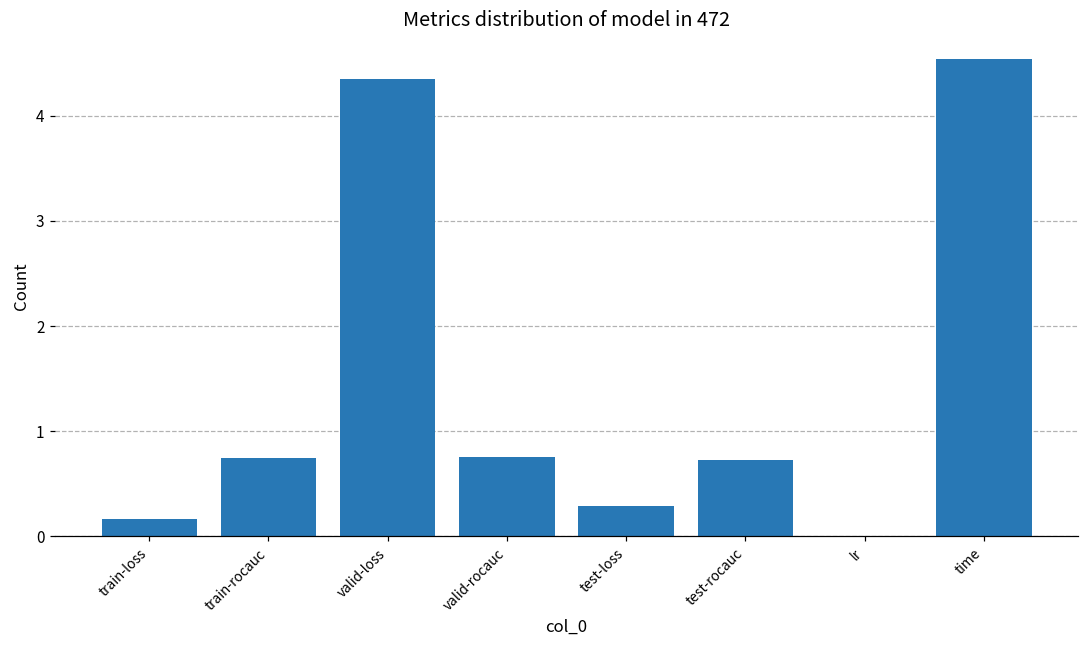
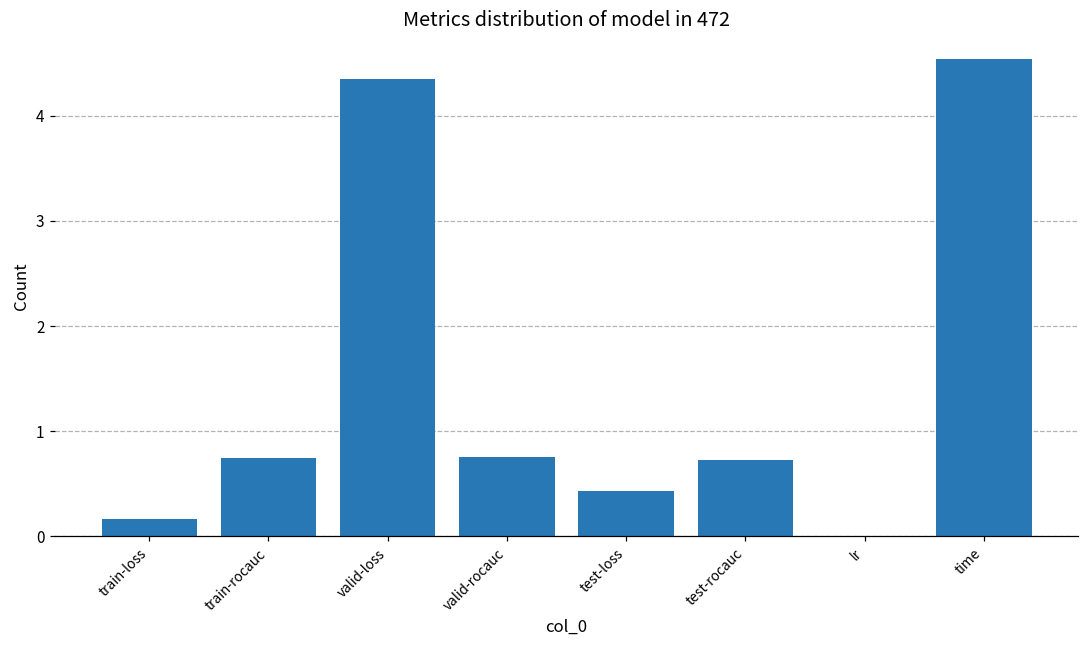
  {
    "train-loss": 0.2,
    "train-rocauc": 0.7,
    "valid-loss": 4.3,
    "valid-rocauc": 0.8,
-   "test-loss": 0.3,
+   "test-loss": 0.4,
    "test-rocauc": 0.7,
    "time": 4.5
  }
